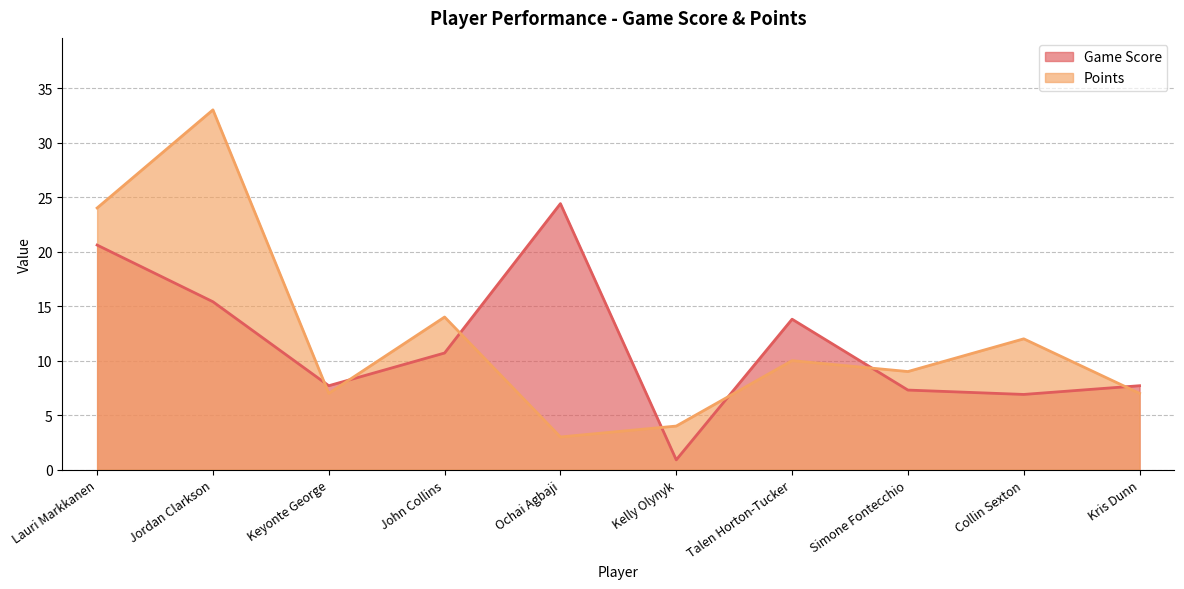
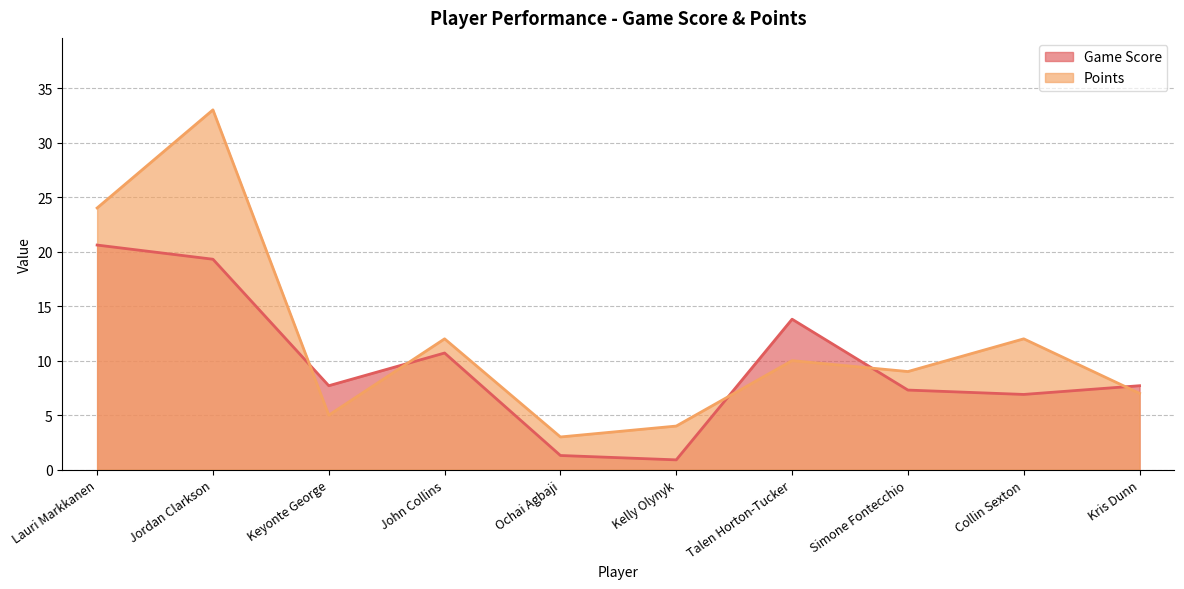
  {
    "Game Score": {
      "Lauri Markkanen": 20.6,
-     "Jordan Clarkson": 15.4,
+     "Jordan Clarkson": 19.3,
      "Keyonte George": 7.7,
      "John Collins": 10.7,
-     "Ochai Agbaji": 24.4,
+     "Ochai Agbaji": 1.3,
      "Kelly Olynyk": 0.9,
      "Talen Horton-Tucker": 13.8,
      "Simone Fontecchio": 7.3,
      "Collin Sexton": 6.9,
      "Kris Dunn": 7.7
    },
    "Points": {
      "Lauri Markkanen": 24,
      "Jordan Clarkson": 33,
-     "Keyonte George": 7,
-     "John Collins": 14,
+     "Keyonte George": 5,
+     "John Collins": 12,
      "Ochai Agbaji": 3,
      "Kelly Olynyk": 4,
      "Talen Horton-Tucker": 10,
      "Simone Fontecchio": 9,
      "Collin Sexton": 12,
      "Kris Dunn": 7
    }
  }
